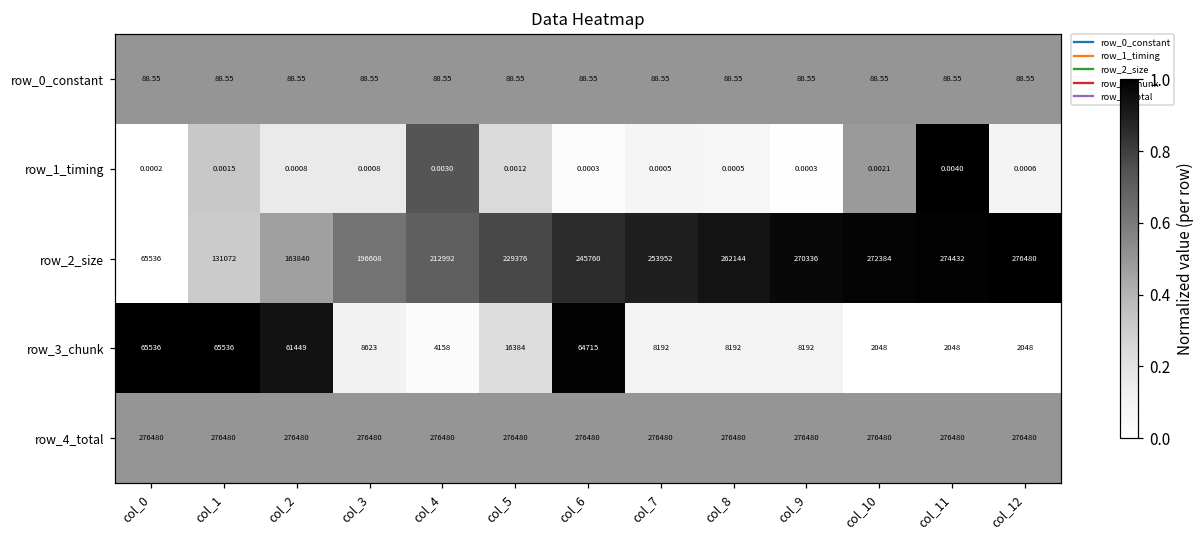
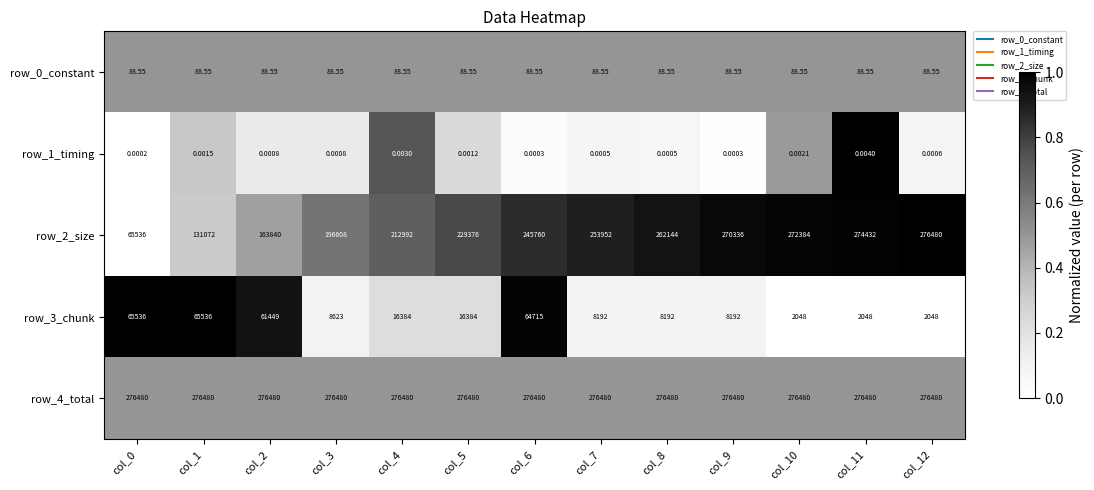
  {
    "row_0_constant": {
      "col_0": 88.55,
      "col_1": 88.55,
      "col_2": 88.55,
      "col_3": 88.55,
      "col_4": 88.55,
      "col_5": 88.55,
      "col_6": 88.55,
      "col_7": 88.55,
      "col_8": 88.55,
      "col_9": 88.55,
      "col_10": 88.55,
      "col_11": 88.55,
      "col_12": 88.55
    },
    "row_1_timing": {
      "col_0": 0.0002,
      "col_1": 0.0015,
      "col_2": 0.0008,
      "col_3": 0.0008,
      "col_4": 0.0030,
      "col_5": 0.0012,
      "col_6": 0.0003,
      "col_7": 0.0005,
      "col_8": 0.0005,
      "col_9": 0.0003,
      "col_10": 0.0021,
      "col_11": 0.0040,
      "col_12": 0.0006
    },
    "row_2_size": {
      "col_0": 65536,
      "col_1": 131072,
      "col_2": 163840,
      "col_3": 196608,
      "col_4": 212992,
      "col_5": 229376,
      "col_6": 245760,
      "col_7": 253952,
      "col_8": 262144,
      "col_9": 270336,
      "col_10": 272384,
      "col_11": 274432,
      "col_12": 276480
    },
    "row_3_chunk": {
      "col_0": 65536,
      "col_1": 65536,
      "col_2": 61449,
      "col_3": 8623,
-     "col_4": 4158,
+     "col_4": 16384,
      "col_5": 16384,
      "col_6": 64715,
      "col_7": 8192,
      "col_8": 8192,
      "col_9": 8192,
      "col_10": 2048,
      "col_11": 2048,
      "col_12": 2048
    },
    "row_4_total": {
      "col_0": 276480,
      "col_1": 276480,
      "col_2": 276480,
      "col_3": 276480,
      "col_4": 276480,
      "col_5": 276480,
      "col_6": 276480,
      "col_7": 276480,
      "col_8": 276480,
      "col_9": 276480,
      "col_10": 276480,
      "col_11": 276480,
      "col_12": 276480
    }
  }
